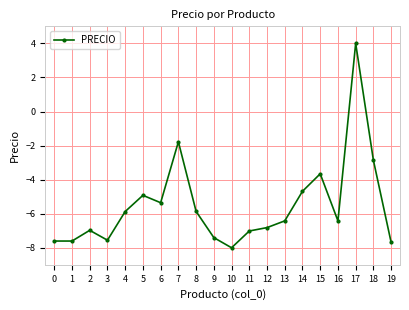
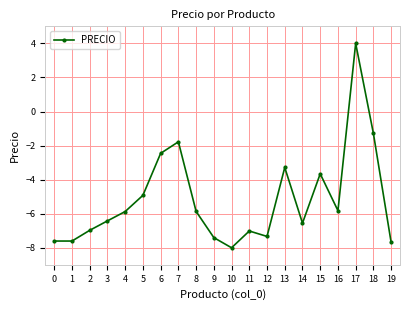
  {
    "0": -7.6,
    "1": -7.6,
    "2": -7.0,
-   "3": -7.6,
+   "3": -6.4,
    "4": -5.9,
    "5": -4.9,
-   "6": -5.4,
+   "6": -2.5,
    "7": -1.8,
    "8": -5.9,
    "9": -7.4,
    "10": -8.0,
    "11": -7.0,
-   "12": -6.8,
-   "13": -6.4,
-   "14": -4.7,
+   "12": -7.3,
+   "13": -3.3,
+   "14": -6.6,
    "15": -3.7,
-   "16": -6.4,
+   "16": -5.8,
    "17": 4.0,
-   "18": -2.9,
+   "18": -1.3,
    "19": -7.7
  }
